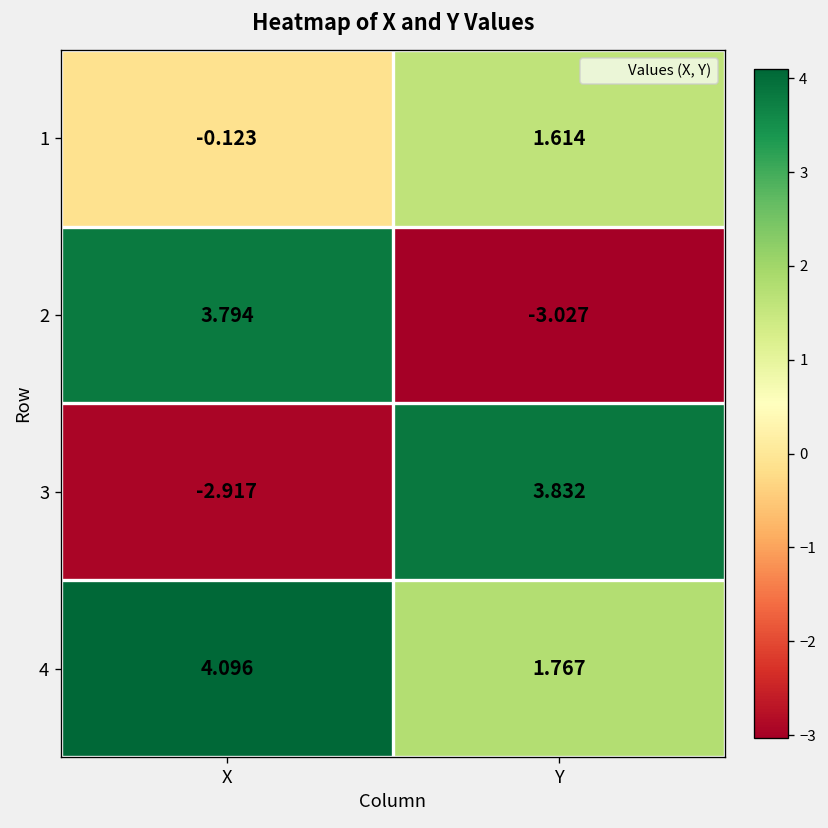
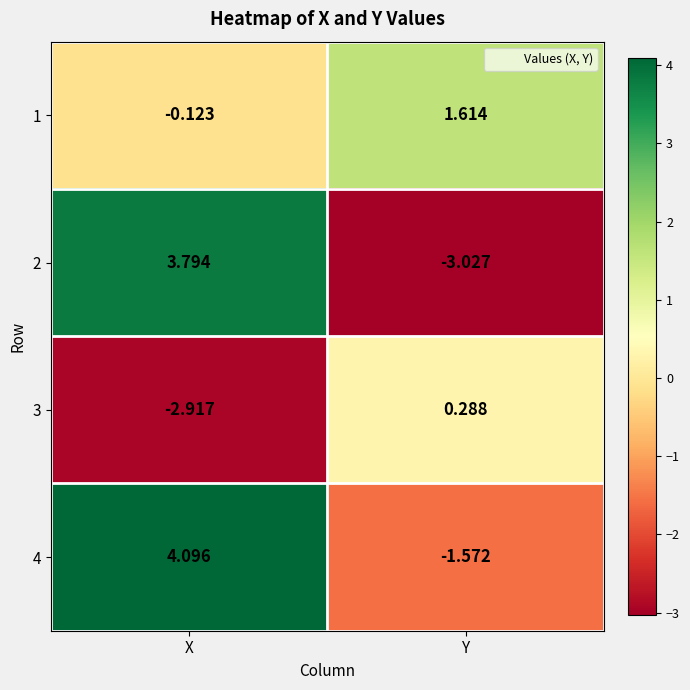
  {
    "1": {
      "X": -0.123,
      "Y": 1.614
    },
    "2": {
      "X": 3.794,
      "Y": -3.027
    },
    "3": {
      "X": -2.917,
-     "Y": 3.832
+     "Y": 0.288
    },
    "4": {
      "X": 4.096,
-     "Y": 1.767
+     "Y": -1.572
    }
  }
